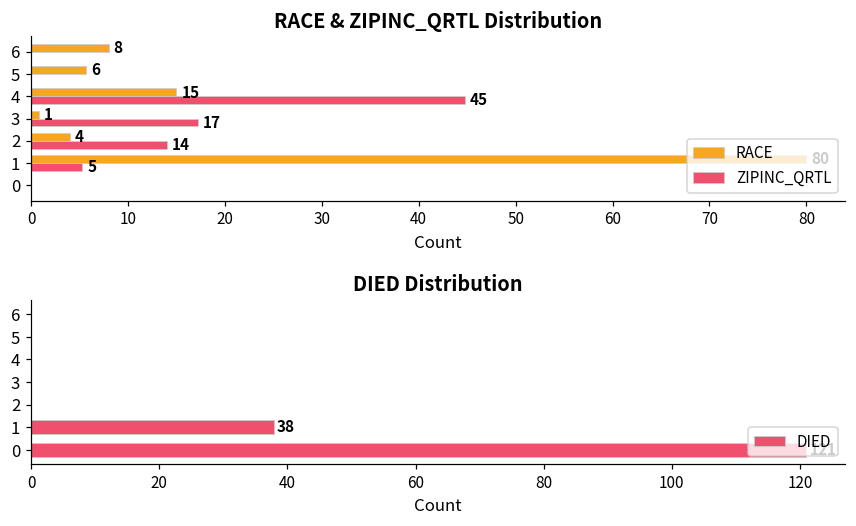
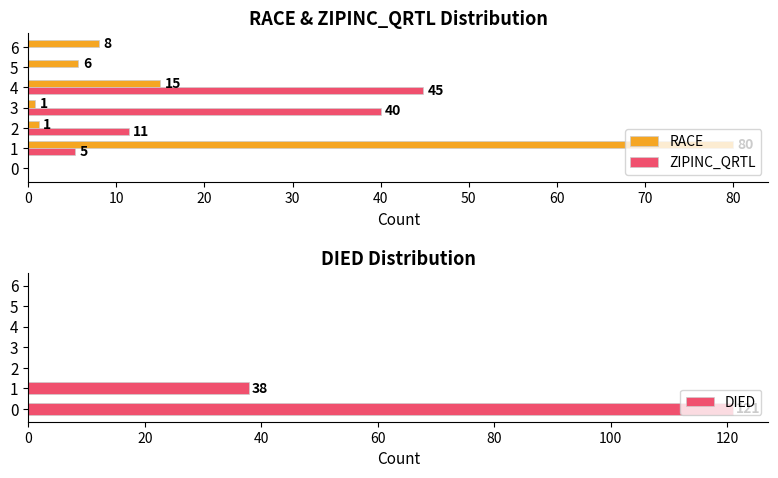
  {
    "RACE & ZIPINC_QRTL Distribution": {
      "RACE": {
        "6": 8,
        "5": 6,
        "4": 15,
        "3": 1,
-       "2": 4
+       "2": 1
      },
      "ZIPINC_QRTL": {
        "4": 45,
-       "3": 17,
-       "2": 14,
+       "3": 40,
+       "2": 11,
        "1": 5
      }
    },
    "DIED Distribution": {
      "1": 38
    }
  }
